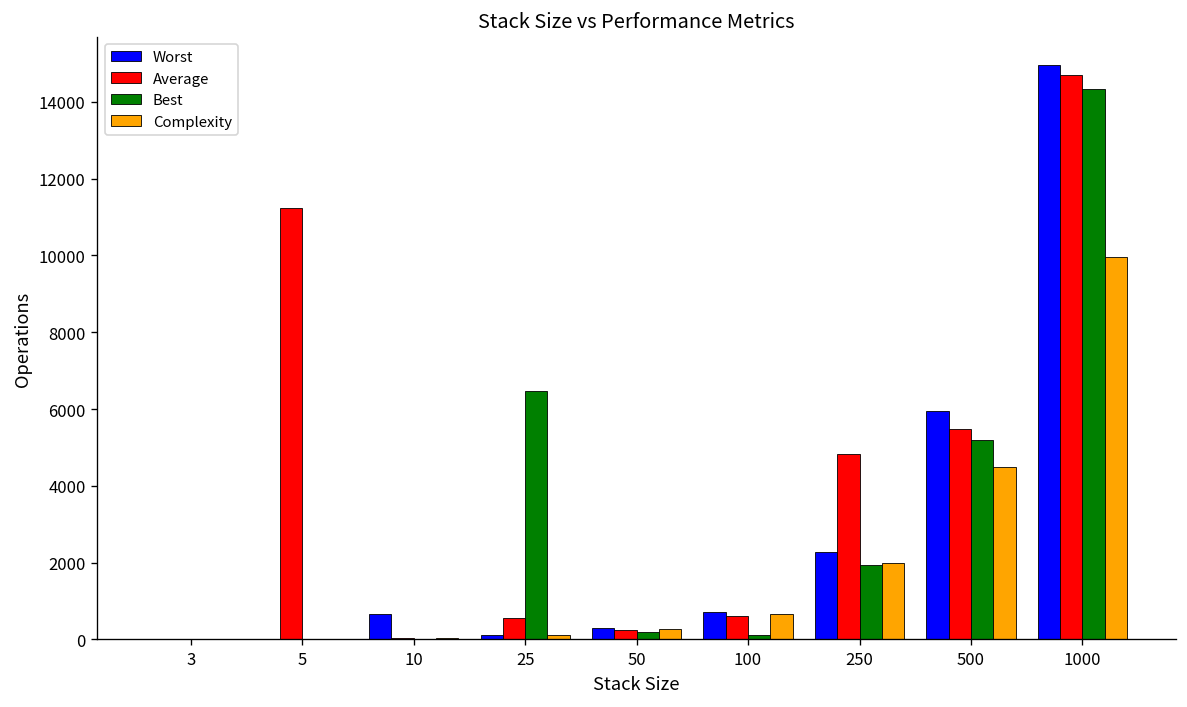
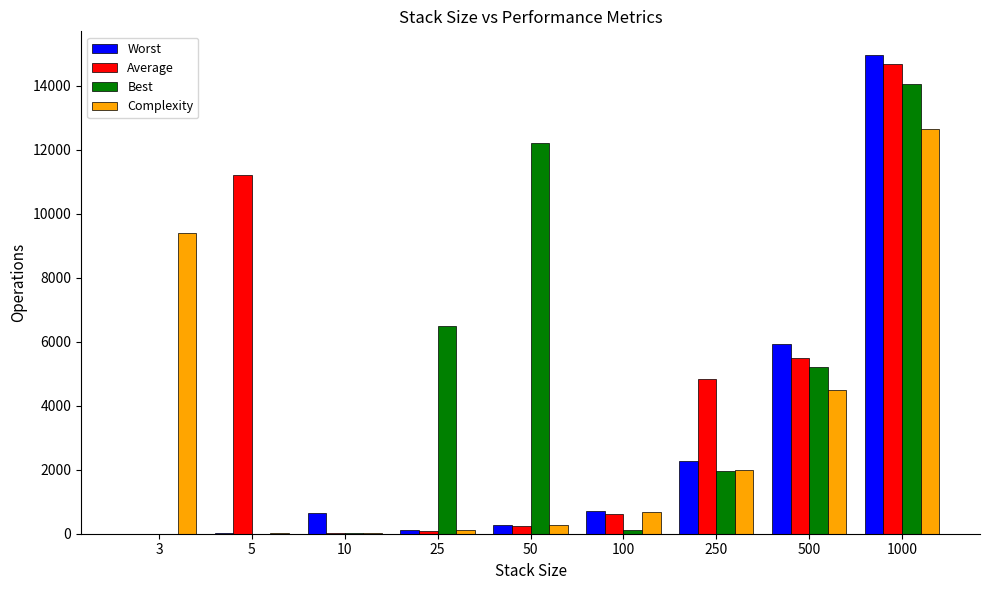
  {
    "Worst": {
      "10": 700,
      "25": 100,
      "50": 300,
      "100": 700,
      "250": 2300,
      "500": 5900,
      "1000": 15000
    },
    "Average": {
      "5": 11200,
-     "25": 600,
+     "25": 100,
      "50": 200,
      "100": 600,
      "250": 4800,
      "500": 5500,
      "1000": 14700
    },
    "Best": {
      "3": 0,
      "5": 0,
      "25": 6500,
-     "50": 200,
+     "50": 12200,
      "100": 100,
      "250": 1900,
      "500": 5200,
-     "1000": 14300
+     "1000": 14100
    },
    "Complexity": {
-     "3": 0,
+     "3": 9400,
      "25": 100,
      "50": 300,
      "100": 700,
      "250": 2000,
      "500": 4500,
-     "1000": 10000
+     "1000": 12700
    }
  }
